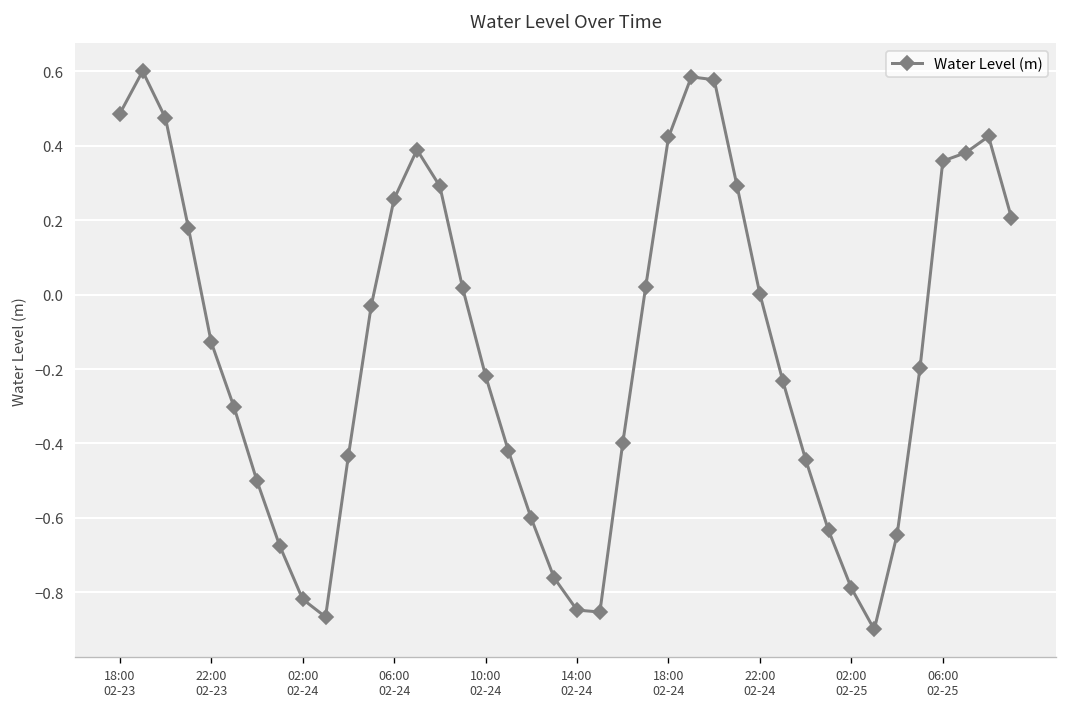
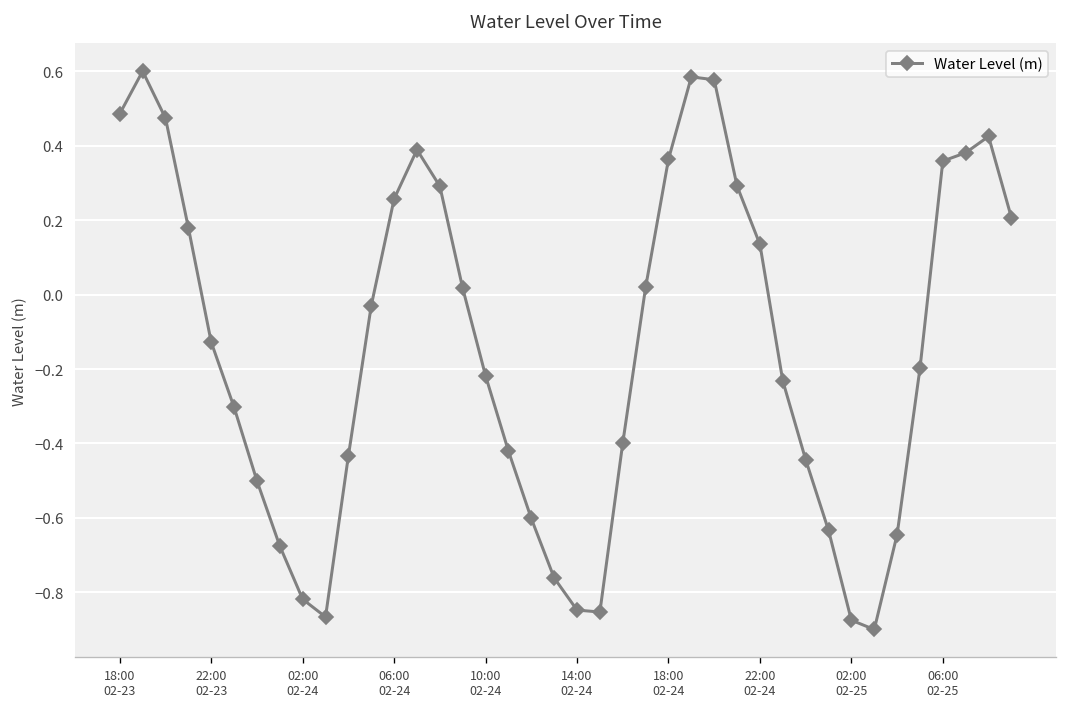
  {
    "18:00 02-23": 0.49,
    "22:00 02-23": -0.13,
    "02:00 02-24": -0.82,
    "06:00 02-24": 0.26,
    "10:00 02-24": -0.22,
    "14:00 02-24": -0.85,
-   "18:00 02-24": 0.42,
-   "22:00 02-24": 0.00,
-   "02:00 02-25": -0.79,
+   "18:00 02-24": 0.36,
+   "22:00 02-24": 0.13,
+   "02:00 02-25": -0.87,
    "06:00 02-25": 0.36
  }
